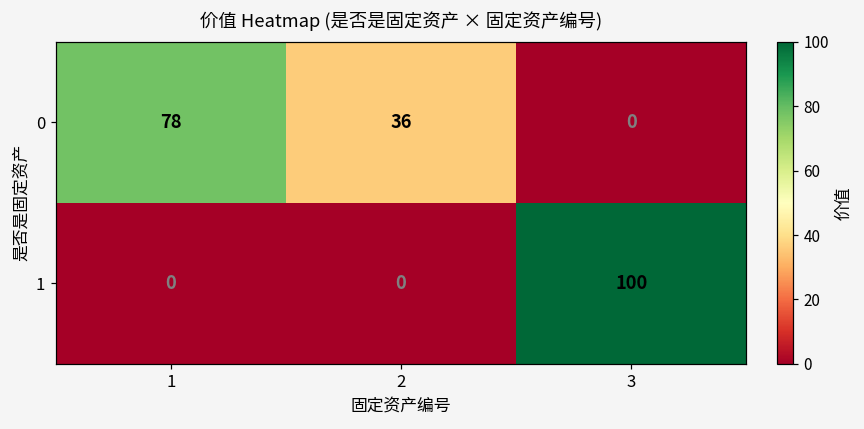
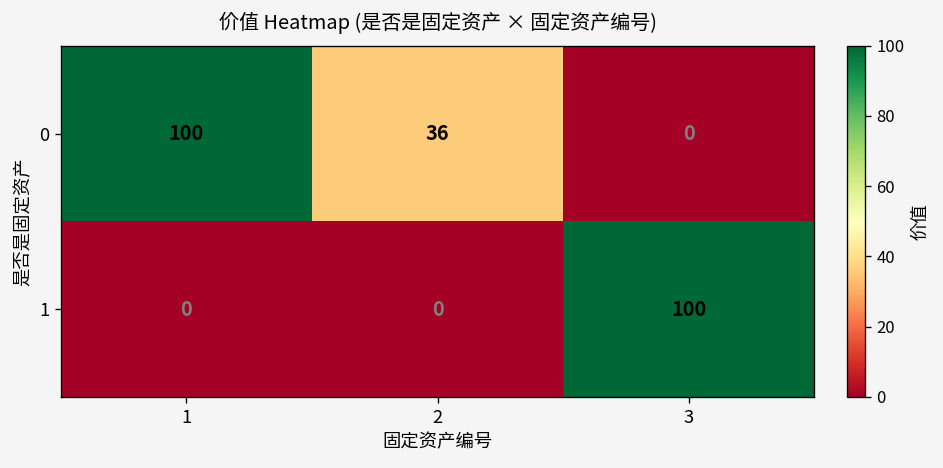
  {
    "0": {
-     "1": 78,
+     "1": 100,
      "2": 36,
      "3": 0
    },
    "1": {
      "1": 0,
      "2": 0,
      "3": 100
    }
  }
